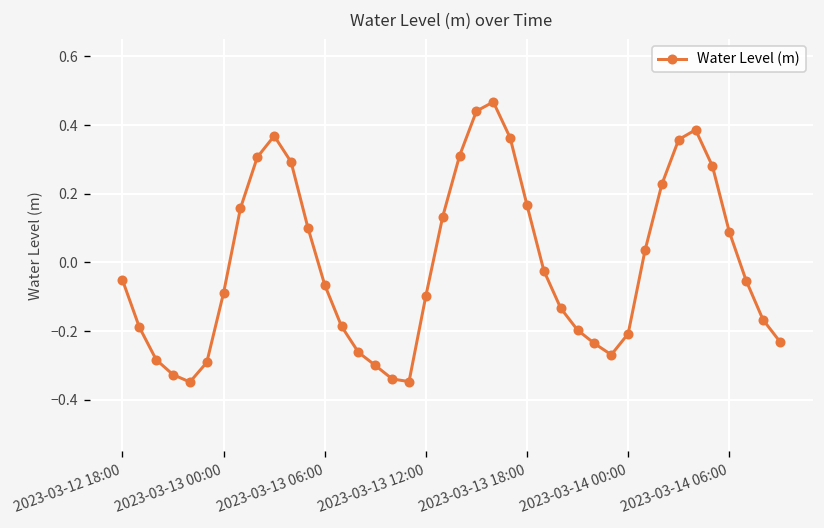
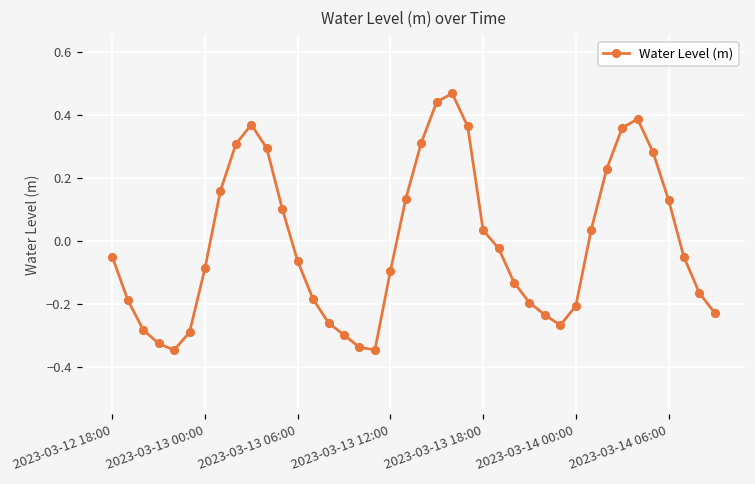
  {
    "2023-03-12 18:00": -0.05,
    "2023-03-13 00:00": -0.09,
    "2023-03-13 06:00": -0.07,
    "2023-03-13 12:00": -0.10,
-   "2023-03-13 18:00": 0.17,
+   "2023-03-13 18:00": 0.03,
    "2023-03-14 00:00": -0.21,
-   "2023-03-14 06:00": 0.09
+   "2023-03-14 06:00": 0.13
  }
